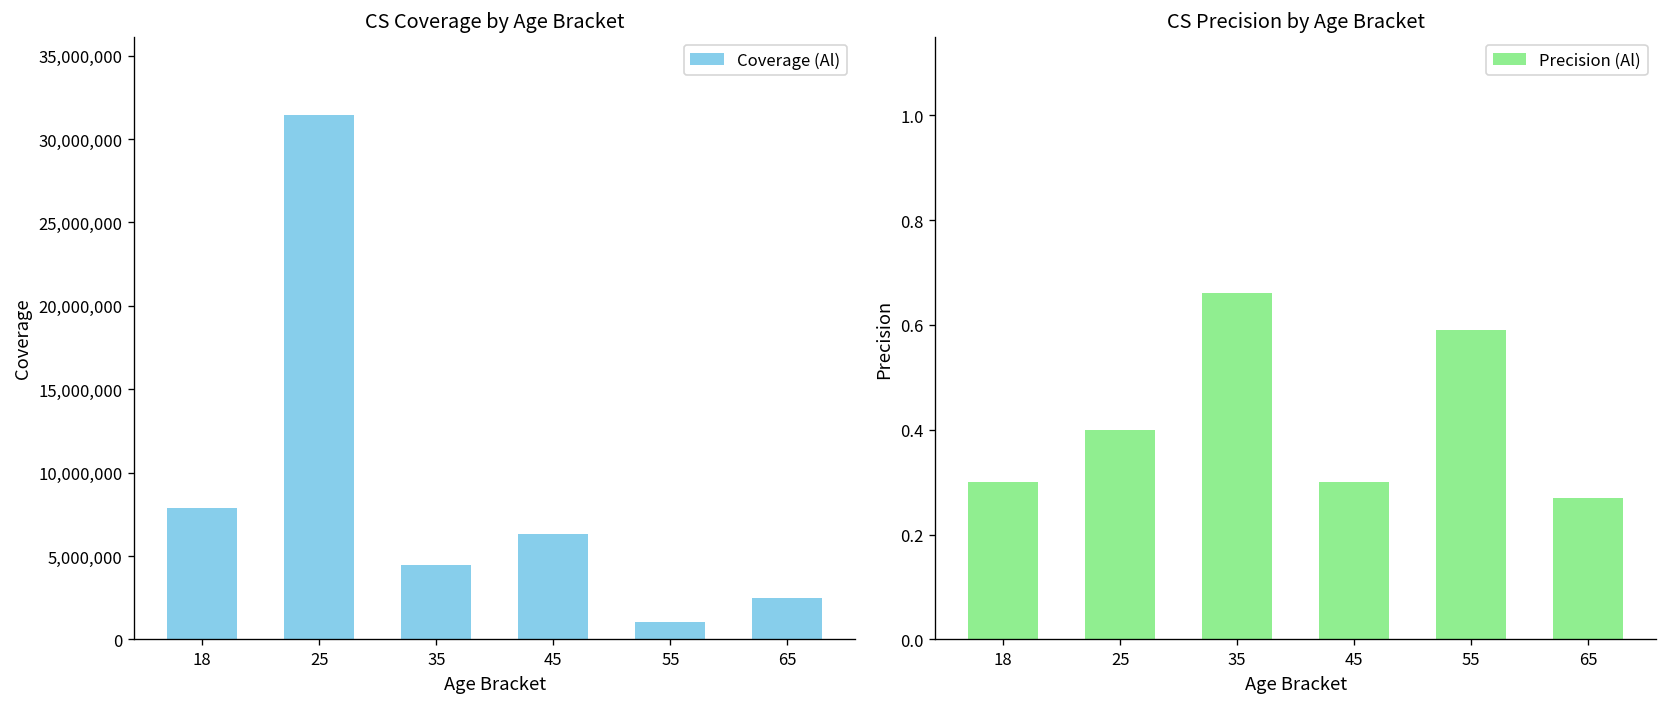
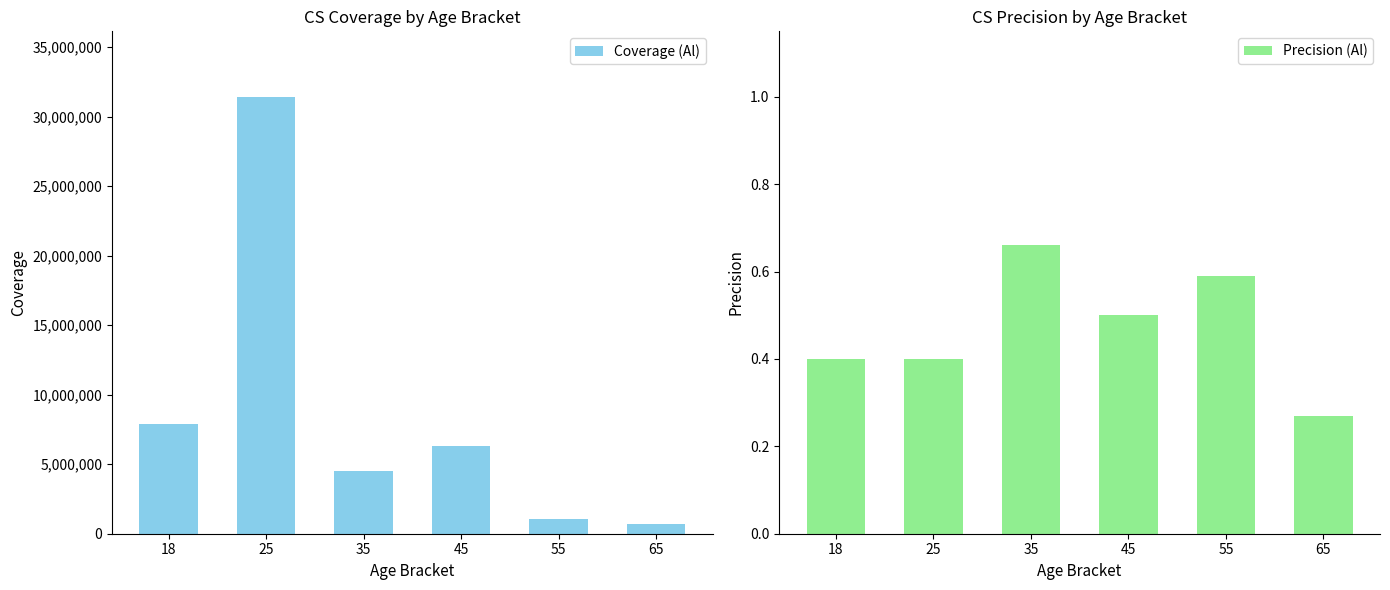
  {
    "CS Coverage by Age Bracket": {
      "18": "7,900,000",
      "25": "31,400,000",
      "35": "4,500,000",
      "45": "6,300,000",
      "55": "1,000,000",
-     "65": "2,500,000"
+     "65": "700,000"
    },
    "CS Precision by Age Bracket": {
-     "18": "0.3",
+     "18": "0.4",
      "25": "0.4",
      "35": "0.66",
-     "45": "0.3",
+     "45": "0.5",
      "55": "0.59",
      "65": "0.27"
    }
  }
